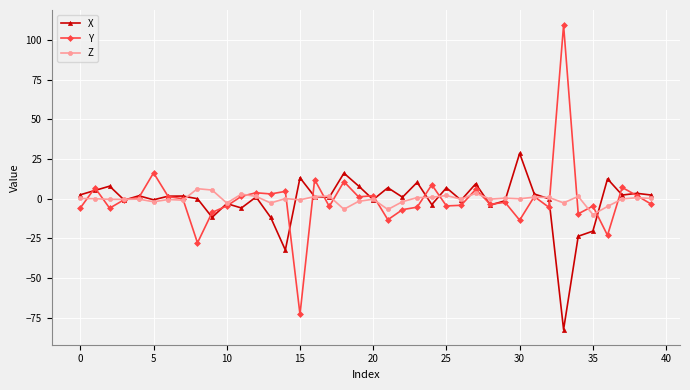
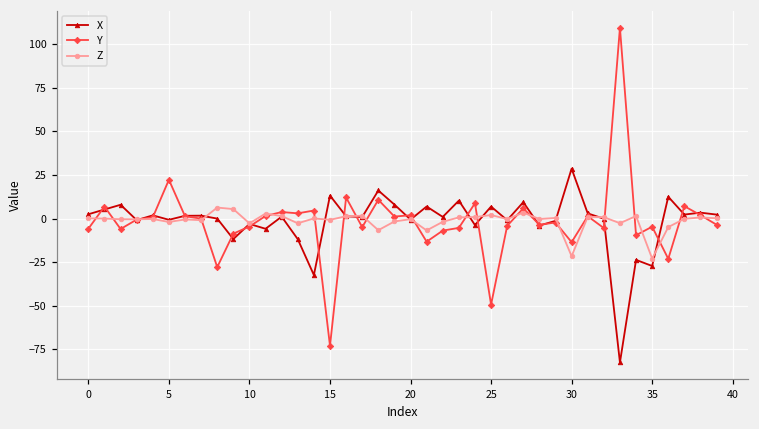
  {
    "X": {
      "0": 2,
      "15": 13,
      "25": 7,
      "30": 29,
-     "35": -20
+     "35": -27
    },
    "Y": {
      "0": -6,
-     "5": 16,
+     "5": 22,
      "15": -73,
      "20": 2,
-     "25": -5,
+     "25": -49,
      "30": -14,
      "35": -5
    },
    "Z": {
      "0": 0,
      "15": -1,
      "25": 2,
-     "30": 0,
-     "35": -10
+     "30": -22,
+     "35": -23
    }
  }
